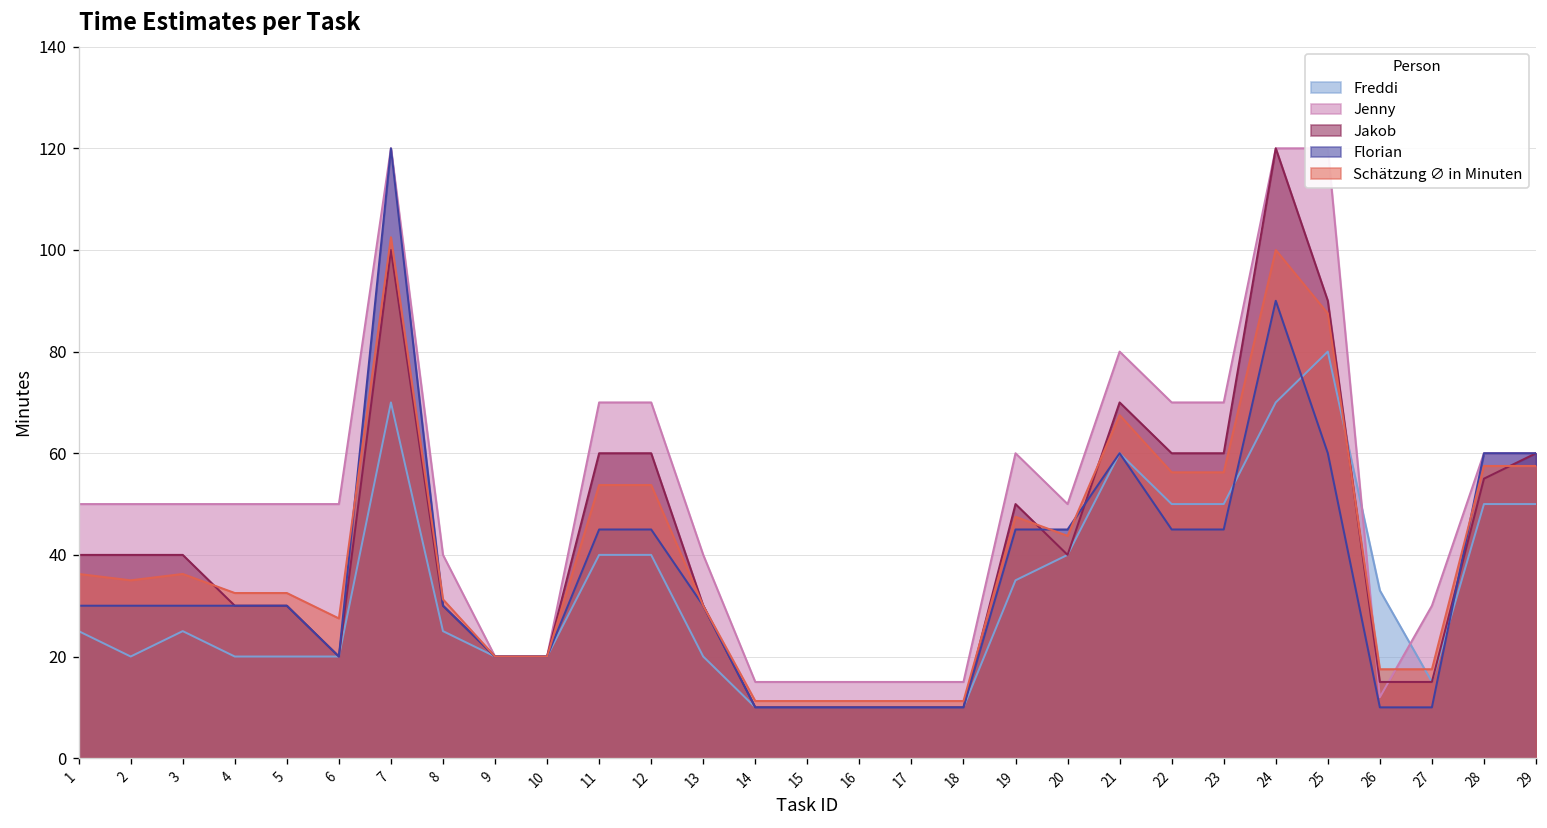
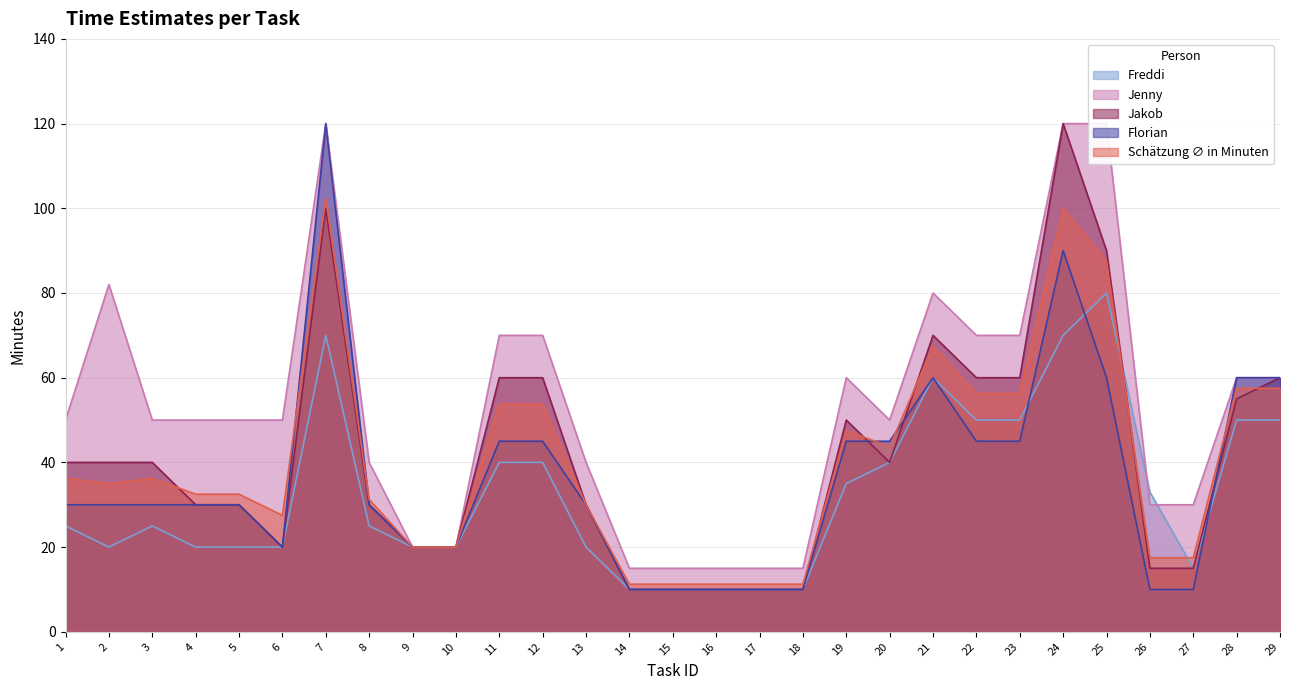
  {
    "Freddi": {
      "1": 25,
      "2": 20,
      "3": 25,
      "4": 20,
      "5": 20,
      "7": 70,
      "8": 25,
      "11": 40,
      "12": 40,
      "13": 20,
      "19": 35,
      "22": 50,
      "23": 50,
      "24": 70,
      "25": 80,
      "26": 33,
      "28": 50,
      "29": 50
    },
    "Jenny": {
      "1": 50,
-     "2": 50,
+     "2": 82,
      "3": 50,
      "4": 50,
      "5": 50,
      "6": 50,
      "8": 40,
      "11": 70,
      "12": 70,
      "13": 40,
      "14": 15,
      "15": 15,
      "16": 15,
      "17": 15,
      "18": 15,
      "19": 60,
      "20": 50,
      "21": 80,
      "22": 70,
      "23": 70,
-     "26": 12,
+     "26": 30,
      "27": 30
    },
    "Jakob": {
      "1": 40,
      "2": 40,
      "3": 40,
      "7": 100,
      "11": 60,
      "12": 60,
      "19": 50,
      "21": 70,
      "22": 60,
      "23": 60,
      "25": 90,
      "26": 15,
      "28": 55
    },
    "Florian": {
      "1": 30,
      "2": 30,
      "3": 30,
      "11": 45,
      "12": 45,
      "19": 45,
      "20": 45,
      "22": 45,
      "23": 45,
      "24": 90,
      "25": 60,
      "26": 10,
      "27": 10
    },
    "Schätzung ∅ in Minuten": {
      "1": 36,
      "2": 35,
      "3": 36,
      "4": 33,
      "5": 33,
      "6": 28,
      "7": 103,
      "8": 31,
      "11": 54,
      "12": 54,
      "14": 11,
      "15": 11,
      "16": 11,
      "17": 11,
      "18": 11,
      "19": 48,
      "20": 44,
      "21": 68,
      "22": 56,
      "23": 56,
      "24": 100,
      "25": 88,
      "26": 18,
      "27": 18,
      "28": 58,
      "29": 58
    }
  }
